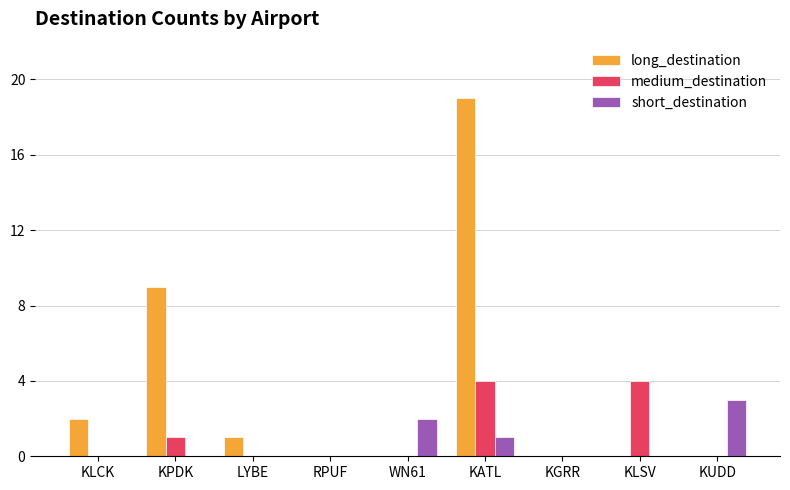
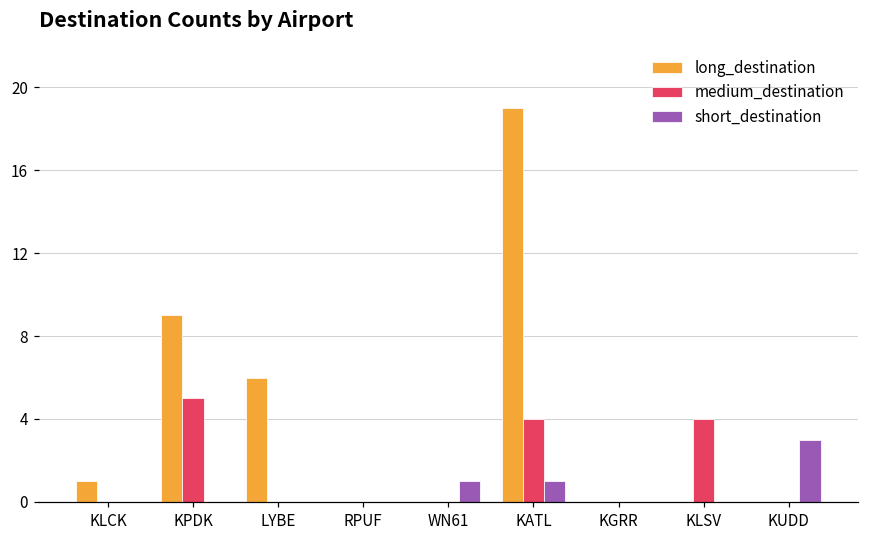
  {
    "long_destination": {
-     "KLCK": 2,
+     "KLCK": 1,
      "KPDK": 9,
-     "LYBE": 1,
+     "LYBE": 6,
      "RPUF": 0,
      "WN61": 0,
      "KATL": 19,
      "KGRR": 0,
      "KLSV": 0,
      "KUDD": 0
    },
    "medium_destination": {
      "KLCK": 0,
-     "KPDK": 1,
+     "KPDK": 5,
      "LYBE": 0,
      "RPUF": 0,
      "WN61": 0,
      "KATL": 4,
      "KGRR": 0,
      "KLSV": 4,
      "KUDD": 0
    },
    "short_destination": {
      "KLCK": 0,
      "KPDK": 0,
      "LYBE": 0,
      "RPUF": 0,
-     "WN61": 2,
+     "WN61": 1,
      "KATL": 1,
      "KGRR": 0,
      "KLSV": 0,
      "KUDD": 3
    }
  }
